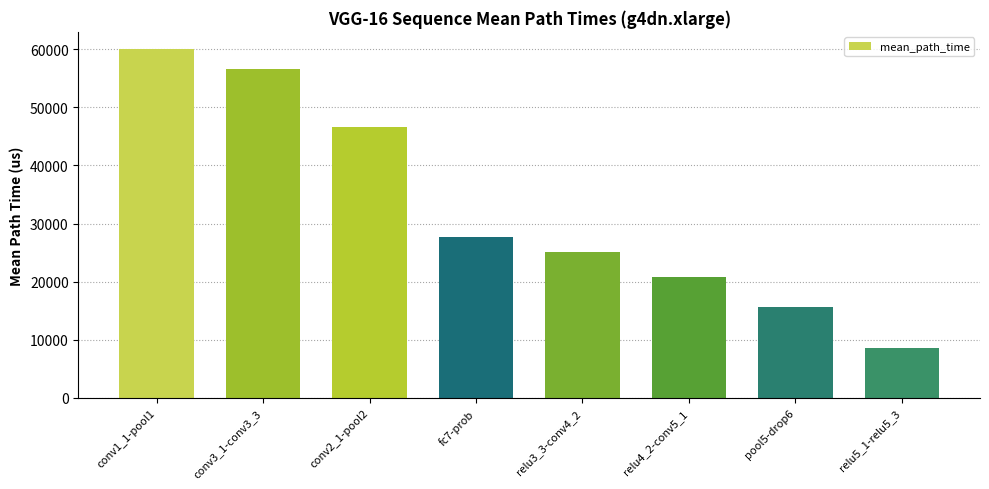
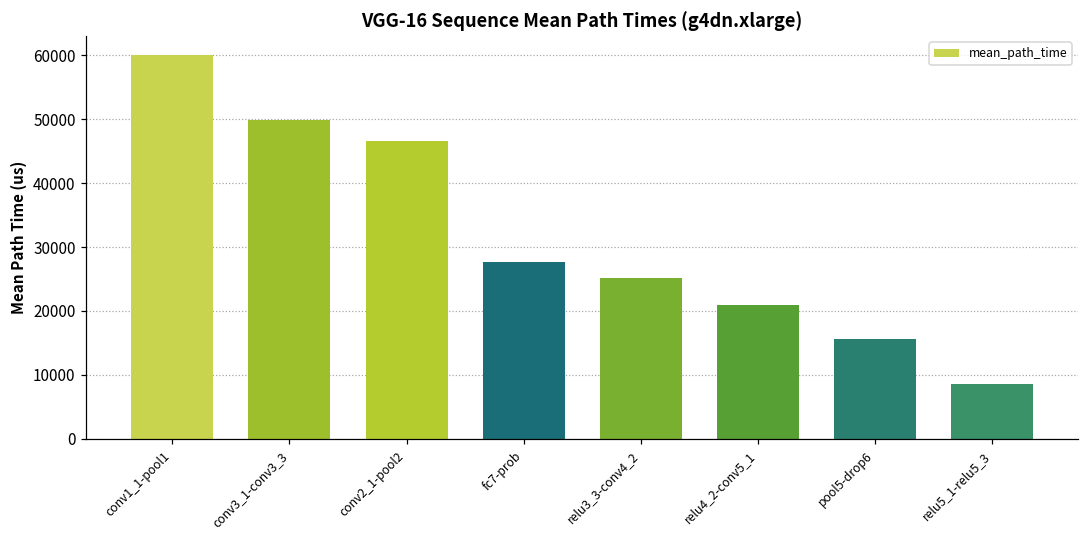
  {
    "conv1_1-pool1": 60000,
-   "conv3_1-conv3_3": 57000,
+   "conv3_1-conv3_3": 50000,
    "conv2_1-pool2": 47000,
    "fc7-prob": 28000,
    "relu3_3-conv4_2": 25000,
    "relu4_2-conv5_1": 21000,
    "pool5-drop6": 16000,
    "relu5_1-relu5_3": 9000
  }
